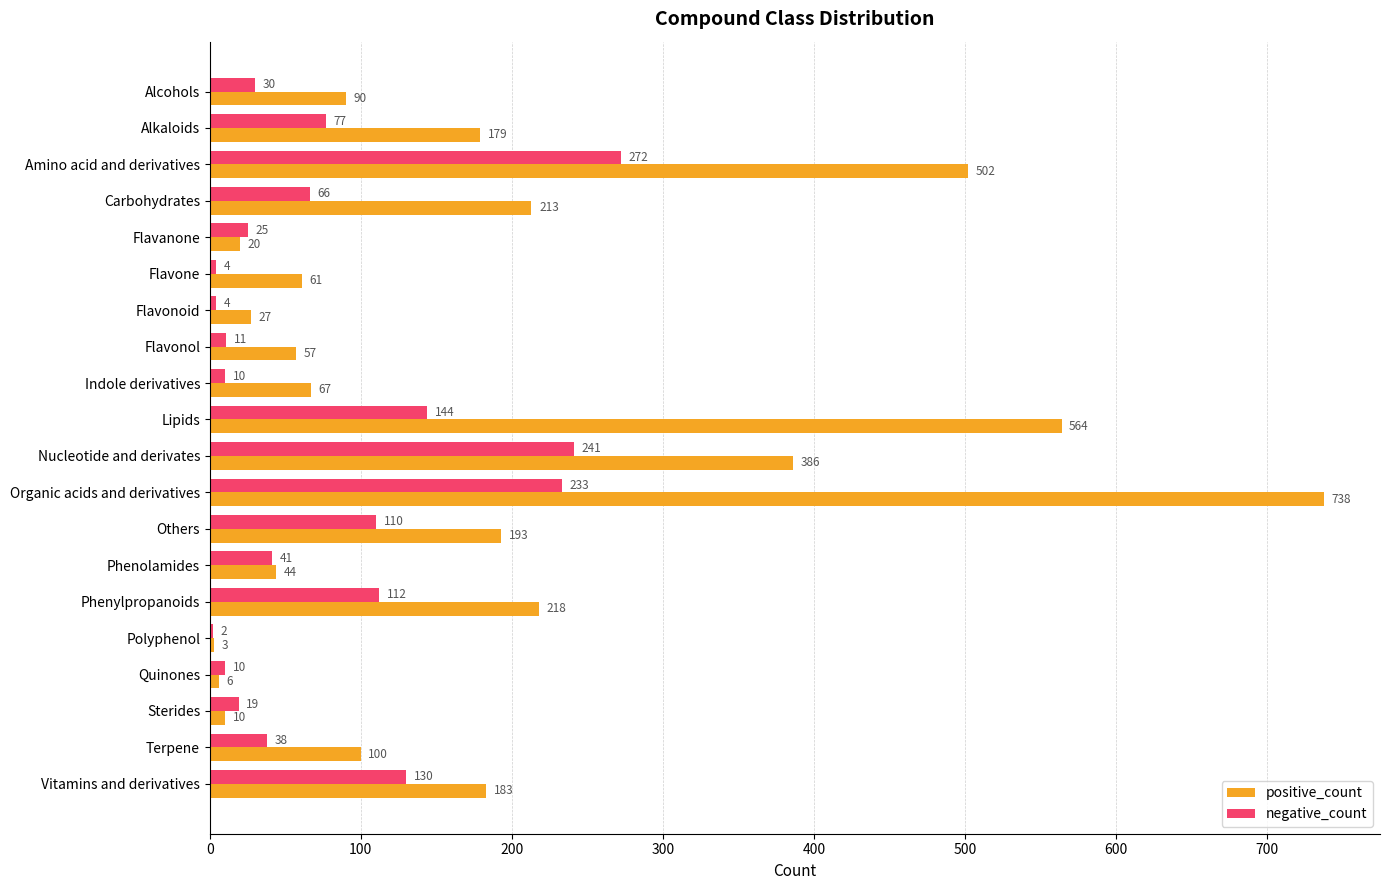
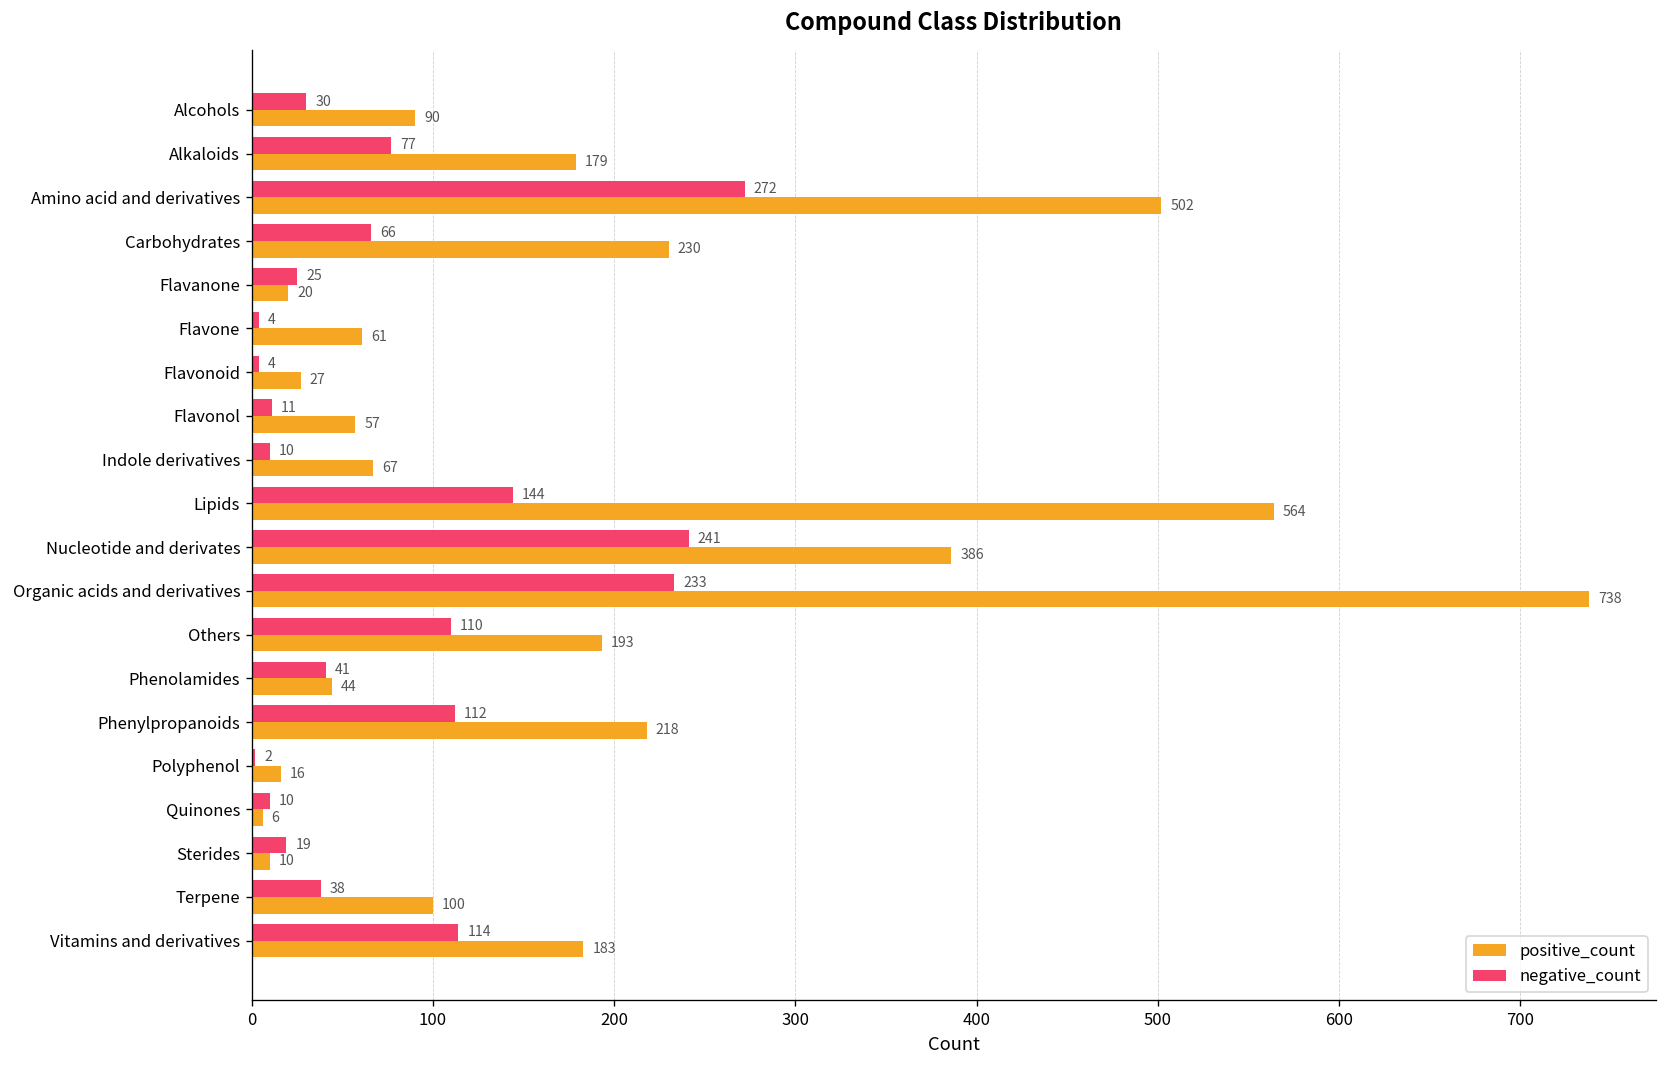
  {
    "positive_count": {
      "Alcohols": 90,
      "Alkaloids": 179,
      "Amino acid and derivatives": 502,
-     "Carbohydrates": 213,
+     "Carbohydrates": 230,
      "Flavanone": 20,
      "Flavone": 61,
      "Flavonoid": 27,
      "Flavonol": 57,
      "Indole derivatives": 67,
      "Lipids": 564,
      "Nucleotide and derivates": 386,
      "Organic acids and derivatives": 738,
      "Others": 193,
      "Phenolamides": 44,
      "Phenylpropanoids": 218,
-     "Polyphenol": 3,
+     "Polyphenol": 16,
      "Quinones": 6,
      "Sterides": 10,
      "Terpene": 100,
      "Vitamins and derivatives": 183
    },
    "negative_count": {
      "Alcohols": 30,
      "Alkaloids": 77,
      "Amino acid and derivatives": 272,
      "Carbohydrates": 66,
      "Flavanone": 25,
      "Flavone": 4,
      "Flavonoid": 4,
      "Flavonol": 11,
      "Indole derivatives": 10,
      "Lipids": 144,
      "Nucleotide and derivates": 241,
      "Organic acids and derivatives": 233,
      "Others": 110,
      "Phenolamides": 41,
      "Phenylpropanoids": 112,
      "Polyphenol": 2,
      "Quinones": 10,
      "Sterides": 19,
      "Terpene": 38,
-     "Vitamins and derivatives": 130
+     "Vitamins and derivatives": 114
    }
  }
